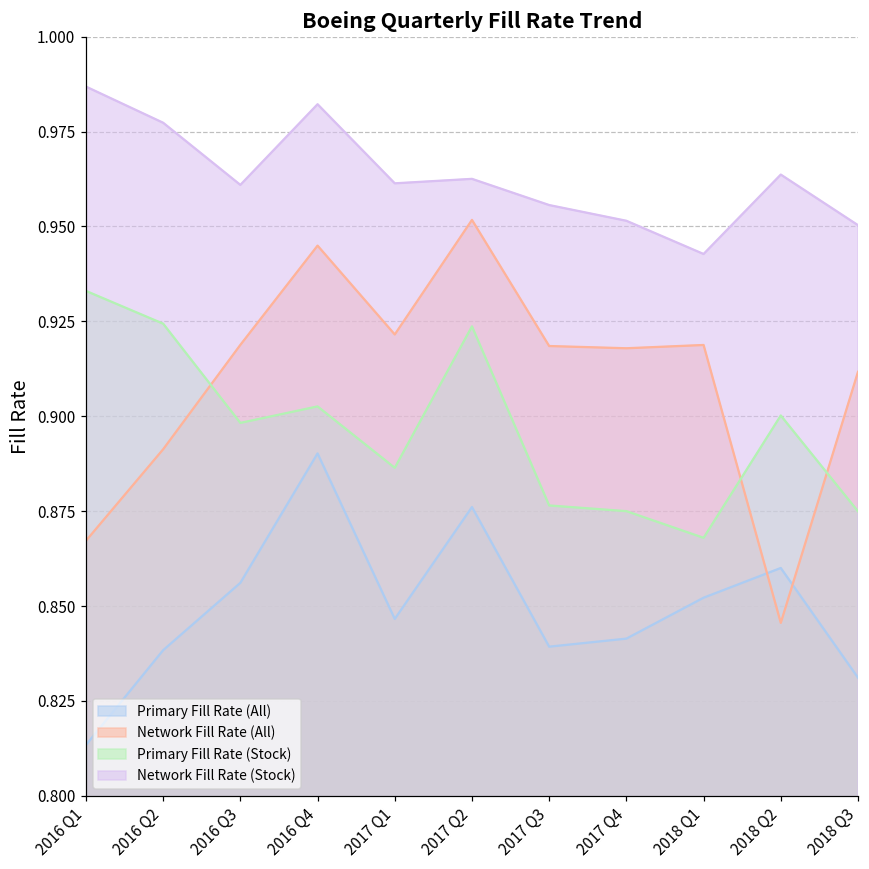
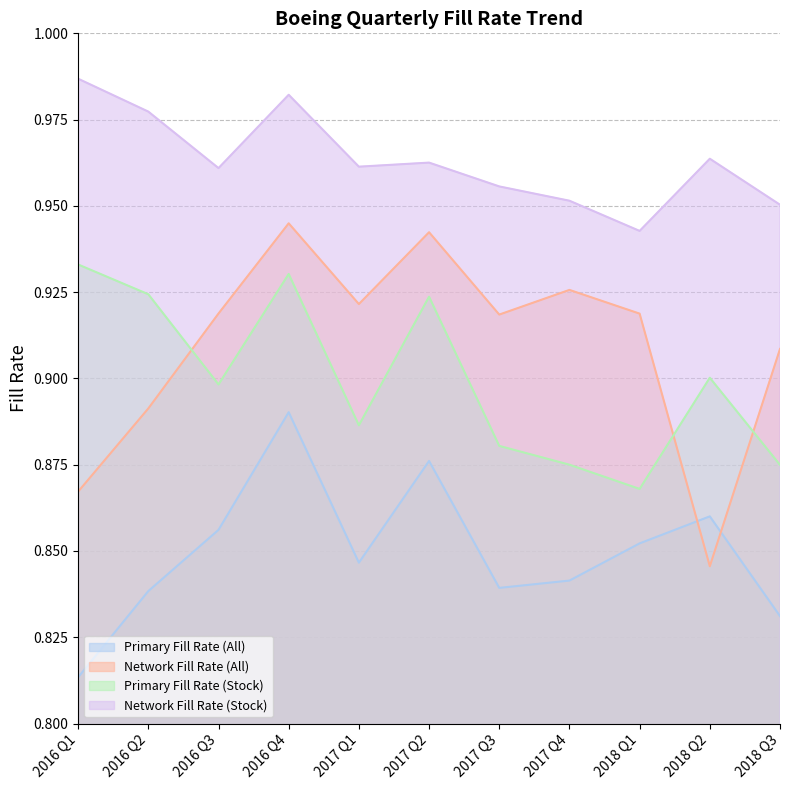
  {
    "Network Fill Rate (All)": {
      "2016 Q1": 0.867,
      "2016 Q2": 0.891,
      "2016 Q3": 0.919,
      "2016 Q4": 0.945,
      "2017 Q1": 0.922,
-     "2017 Q2": 0.952,
+     "2017 Q2": 0.942,
      "2017 Q3": 0.919,
-     "2017 Q4": 0.918,
+     "2017 Q4": 0.926,
      "2018 Q1": 0.919,
      "2018 Q2": 0.846,
-     "2018 Q3": 0.912
+     "2018 Q3": 0.909
    },
    "Primary Fill Rate (Stock)": {
      "2016 Q1": 0.933,
      "2016 Q2": 0.924,
      "2016 Q3": 0.898,
-     "2016 Q4": 0.903,
+     "2016 Q4": 0.930,
      "2017 Q1": 0.886,
      "2017 Q2": 0.924,
-     "2017 Q3": 0.876,
+     "2017 Q3": 0.880,
      "2017 Q4": 0.875,
      "2018 Q1": 0.868,
      "2018 Q2": 0.900,
      "2018 Q3": 0.875
    }
  }
